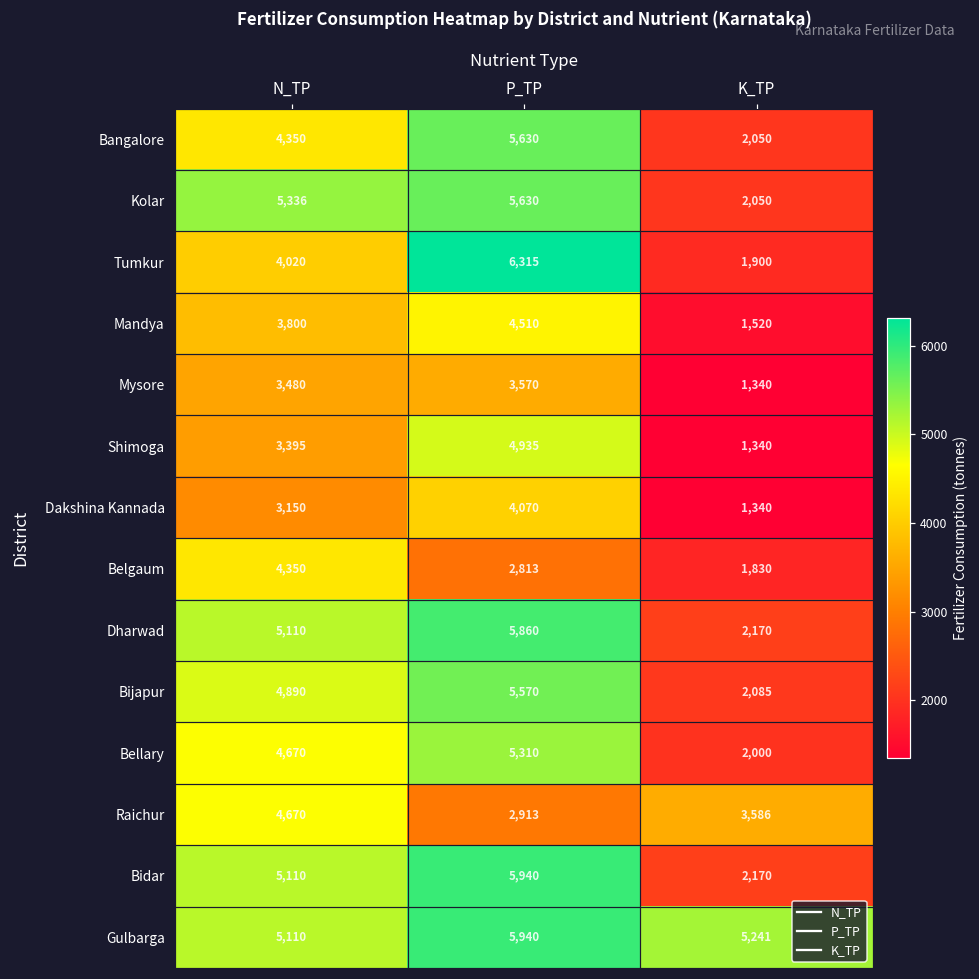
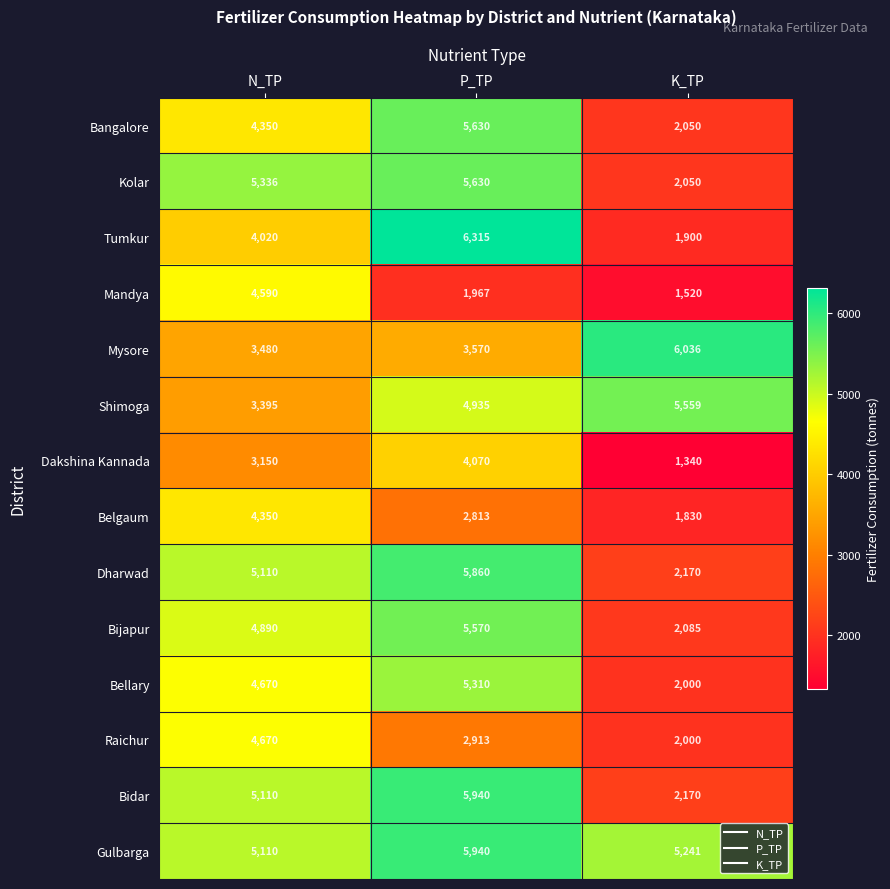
  {
    "Bangalore": {
      "N_TP": "4,350",
      "P_TP": "5,630",
      "K_TP": "2,050"
    },
    "Kolar": {
      "N_TP": "5,336",
      "P_TP": "5,630",
      "K_TP": "2,050"
    },
    "Tumkur": {
      "N_TP": "4,020",
      "P_TP": "6,315",
      "K_TP": "1,900"
    },
    "Mandya": {
-     "N_TP": "3,800",
-     "P_TP": "4,510",
+     "N_TP": "4,590",
+     "P_TP": "1,967",
      "K_TP": "1,520"
    },
    "Mysore": {
      "N_TP": "3,480",
      "P_TP": "3,570",
-     "K_TP": "1,340"
+     "K_TP": "6,036"
    },
    "Shimoga": {
      "N_TP": "3,395",
      "P_TP": "4,935",
-     "K_TP": "1,340"
+     "K_TP": "5,559"
    },
    "Dakshina Kannada": {
      "N_TP": "3,150",
      "P_TP": "4,070",
      "K_TP": "1,340"
    },
    "Belgaum": {
      "N_TP": "4,350",
      "P_TP": "2,813",
      "K_TP": "1,830"
    },
    "Dharwad": {
      "N_TP": "5,110",
      "P_TP": "5,860",
      "K_TP": "2,170"
    },
    "Bijapur": {
      "N_TP": "4,890",
      "P_TP": "5,570",
      "K_TP": "2,085"
    },
    "Bellary": {
      "N_TP": "4,670",
      "P_TP": "5,310",
      "K_TP": "2,000"
    },
    "Raichur": {
      "N_TP": "4,670",
      "P_TP": "2,913",
-     "K_TP": "3,586"
+     "K_TP": "2,000"
    },
    "Bidar": {
      "N_TP": "5,110",
      "P_TP": "5,940",
      "K_TP": "2,170"
    },
    "Gulbarga": {
      "N_TP": "5,110",
      "P_TP": "5,940",
      "K_TP": "5,241"
    }
  }
